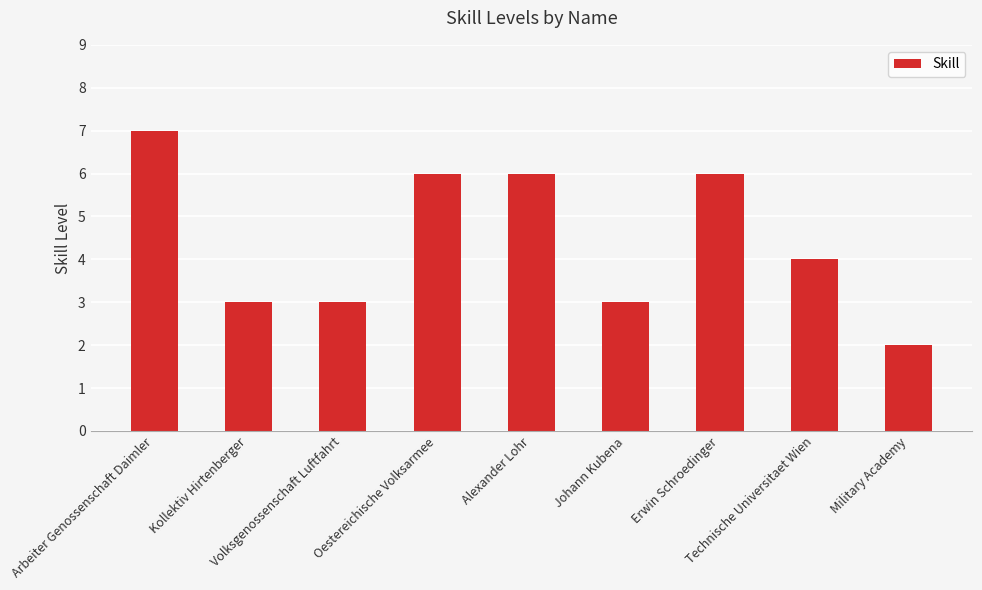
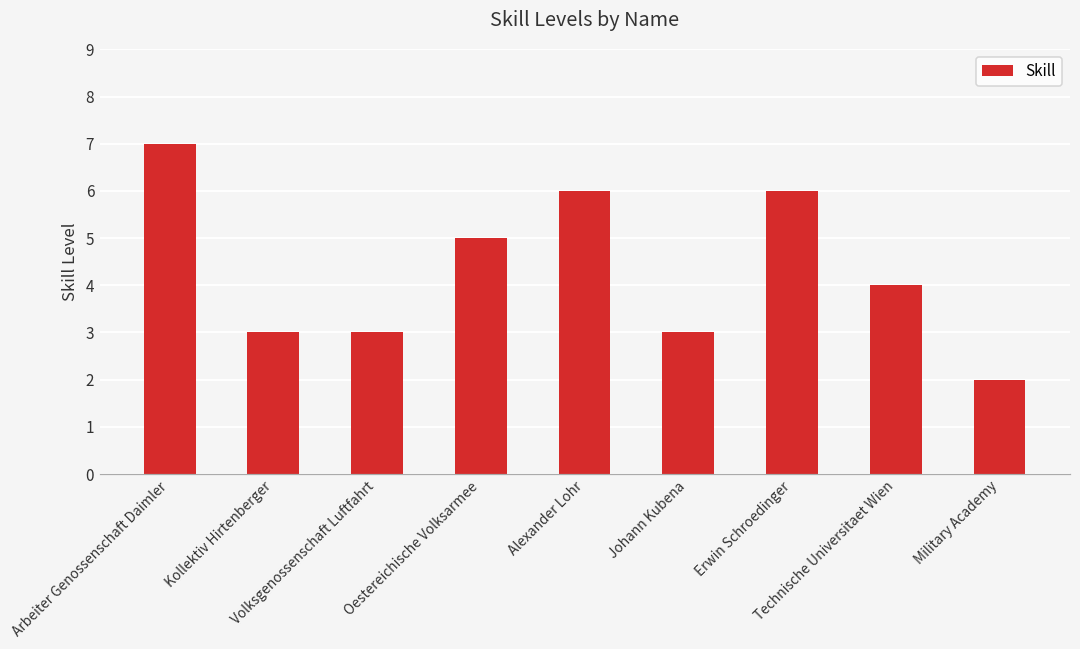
  {
    "Arbeiter Genossenschaft Daimler": 7,
    "Kollektiv Hirtenberger": 3,
    "Volksgenossenschaft Luftfahrt": 3,
-   "Oestereichische Volksarmee": 6,
+   "Oestereichische Volksarmee": 5,
    "Alexander Lohr": 6,
    "Johann Kubena": 3,
    "Erwin Schroedinger": 6,
    "Technische Universitaet Wien": 4,
    "Military Academy": 2
  }
